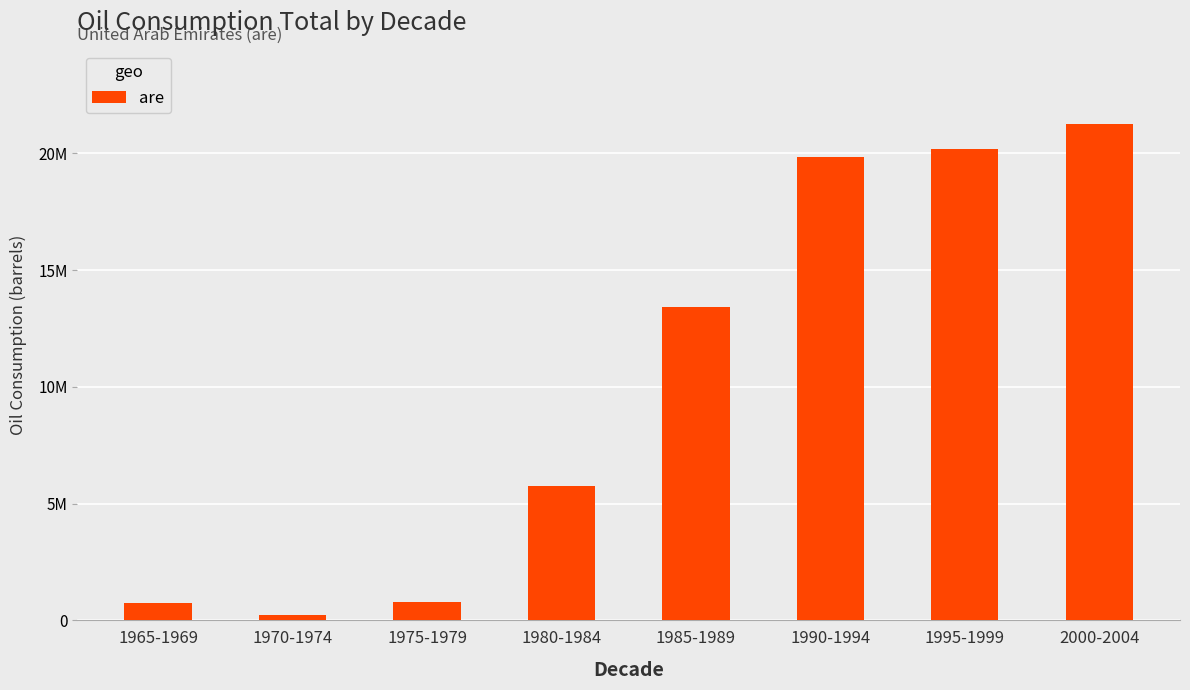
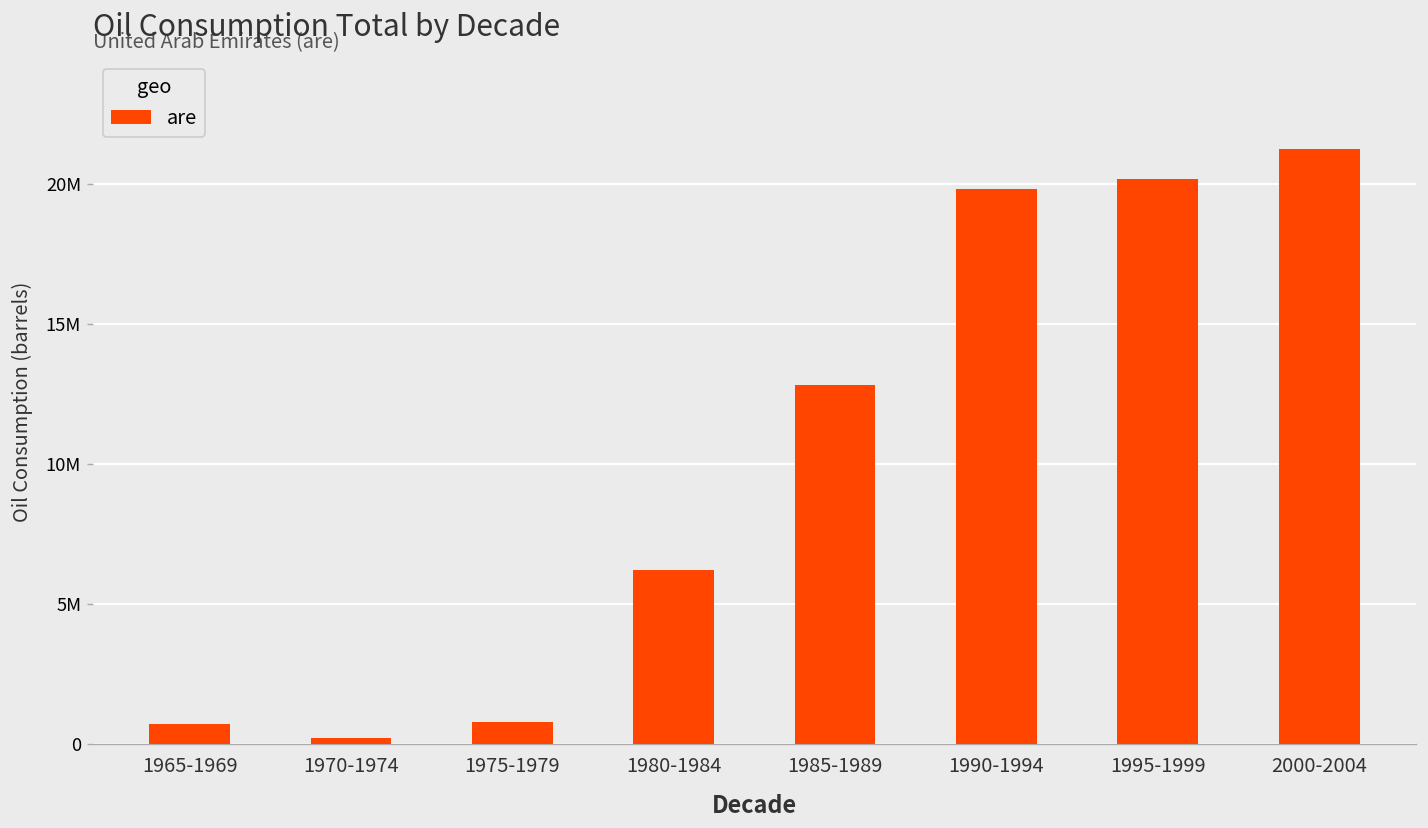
  {
    "1965-1969": 700000,
    "1970-1974": 200000,
    "1975-1979": 800000,
-   "1980-1984": 5800000,
-   "1985-1989": 13400000,
+   "1980-1984": 6200000,
+   "1985-1989": 12800000,
    "1990-1994": 19800000,
    "1995-1999": 20200000,
    "2000-2004": 21300000
  }
